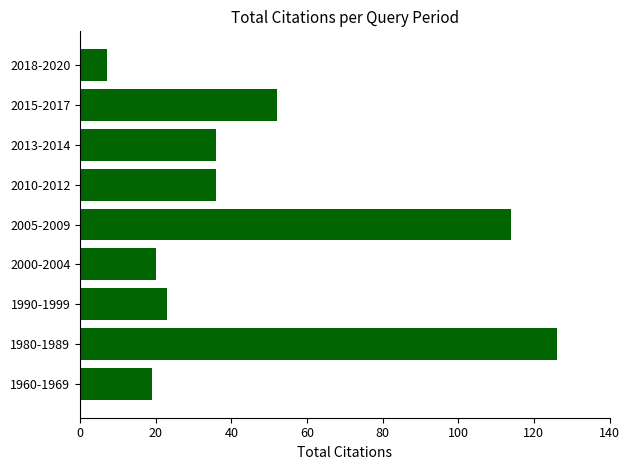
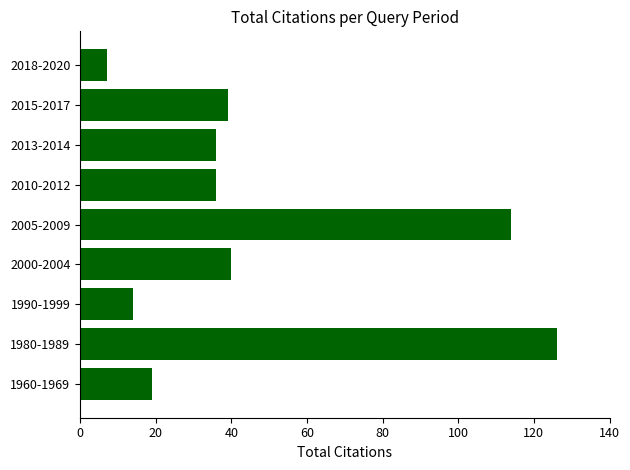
  {
    "2018-2020": 7,
-   "2015-2017": 52,
+   "2015-2017": 39,
    "2013-2014": 36,
    "2010-2012": 36,
    "2005-2009": 114,
-   "2000-2004": 20,
-   "1990-1999": 23,
+   "2000-2004": 40,
+   "1990-1999": 14,
    "1980-1989": 126,
    "1960-1969": 19
  }
